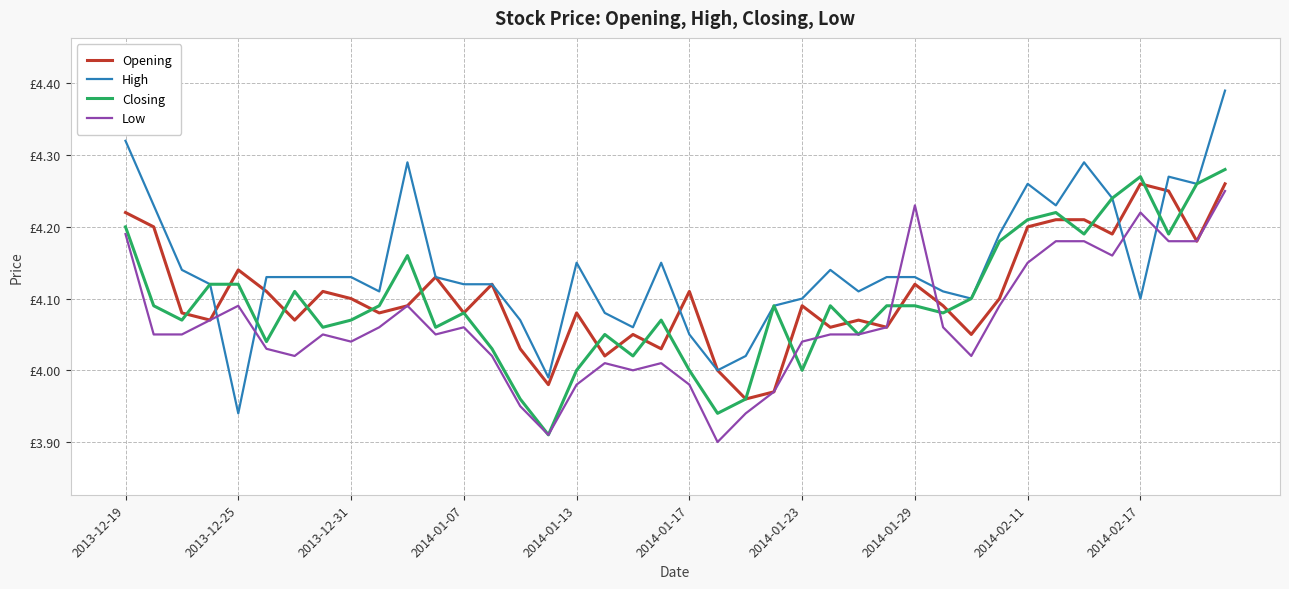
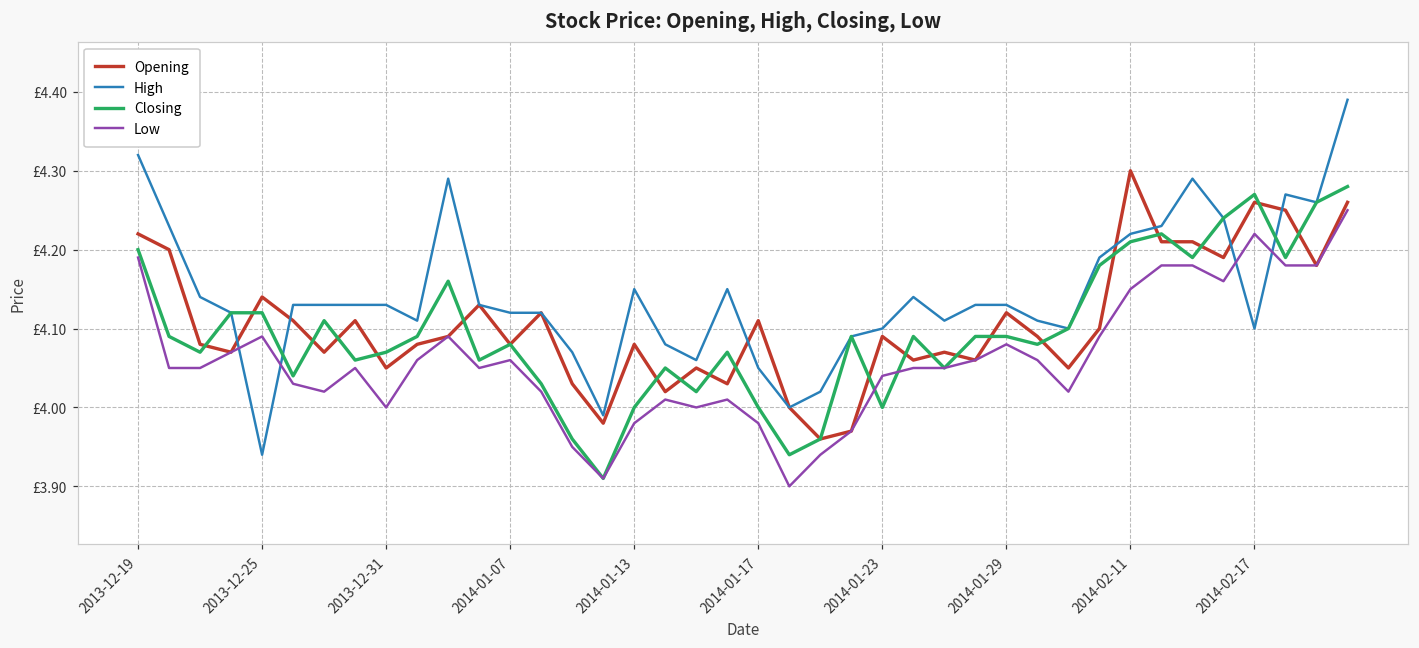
  {
    "Opening": {
      "2013-12-19": "£4.22",
      "2013-12-25": "£4.14",
-     "2013-12-31": "£4.10",
+     "2013-12-31": "£4.05",
      "2014-01-13": "£4.08",
      "2014-01-17": "£4.11",
      "2014-01-23": "£4.09",
      "2014-01-29": "£4.12",
-     "2014-02-11": "£4.2",
+     "2014-02-11": "£4.3",
      "2014-02-17": "£4.26"
    },
    "High": {
      "2013-12-19": "£4.32",
      "2013-12-25": "£3.94",
      "2013-12-31": "£4.13",
      "2014-01-07": "£4.12",
      "2014-01-13": "£4.15",
      "2014-01-17": "£4.05",
      "2014-01-23": "£4.10",
      "2014-01-29": "£4.13",
-     "2014-02-11": "£4.26",
+     "2014-02-11": "£4.22",
      "2014-02-17": "£4.10"
    },
    "Closing": {
      "2013-12-19": "£4.20",
      "2013-12-25": "£4.12",
      "2013-12-31": "£4.07",
      "2014-01-13": "£4.00",
      "2014-01-17": "£4.00",
      "2014-01-23": "£4.00",
      "2014-01-29": "£4.09",
      "2014-02-11": "£4.21",
      "2014-02-17": "£4.27"
    },
    "Low": {
      "2013-12-19": "£4.19",
      "2013-12-25": "£4.09",
-     "2013-12-31": "£4.04",
+     "2013-12-31": "£4.00",
      "2014-01-07": "£4.06",
      "2014-01-13": "£3.98",
      "2014-01-17": "£3.98",
      "2014-01-23": "£4.04",
-     "2014-01-29": "£4.23",
+     "2014-01-29": "£4.08",
      "2014-02-11": "£4.15",
      "2014-02-17": "£4.22"
    }
  }
